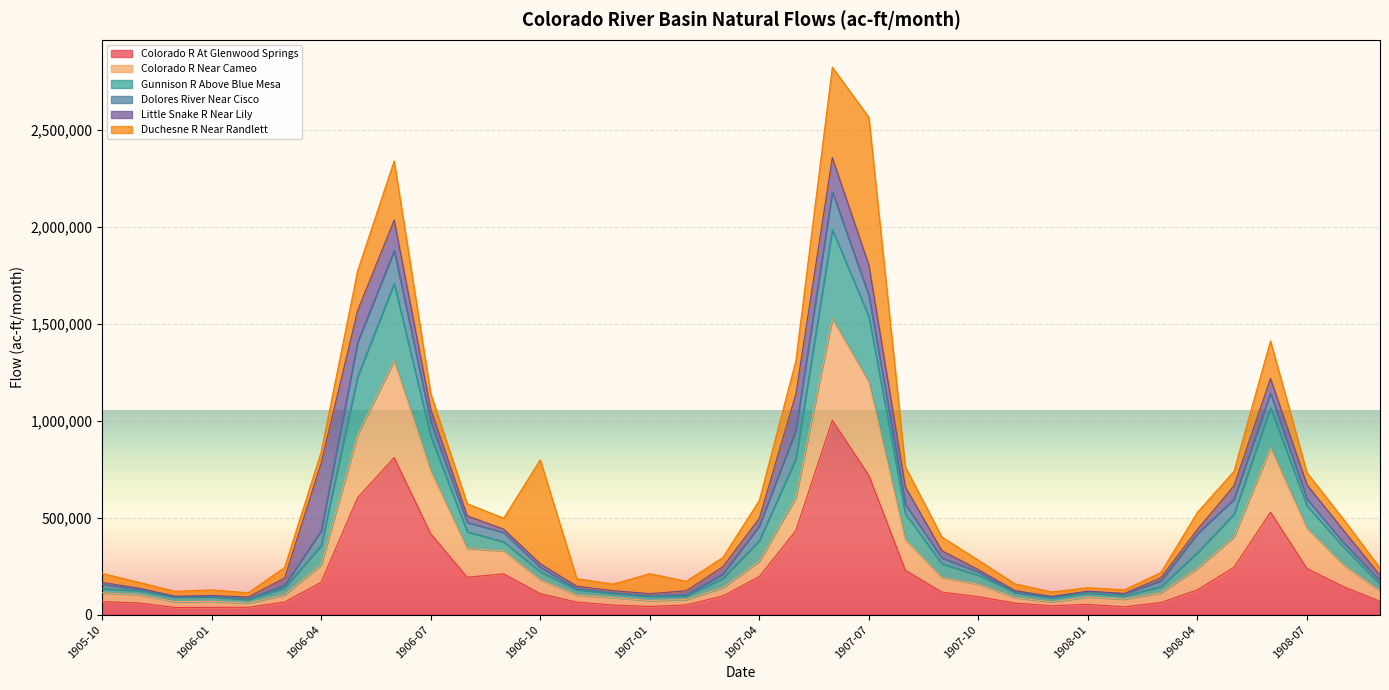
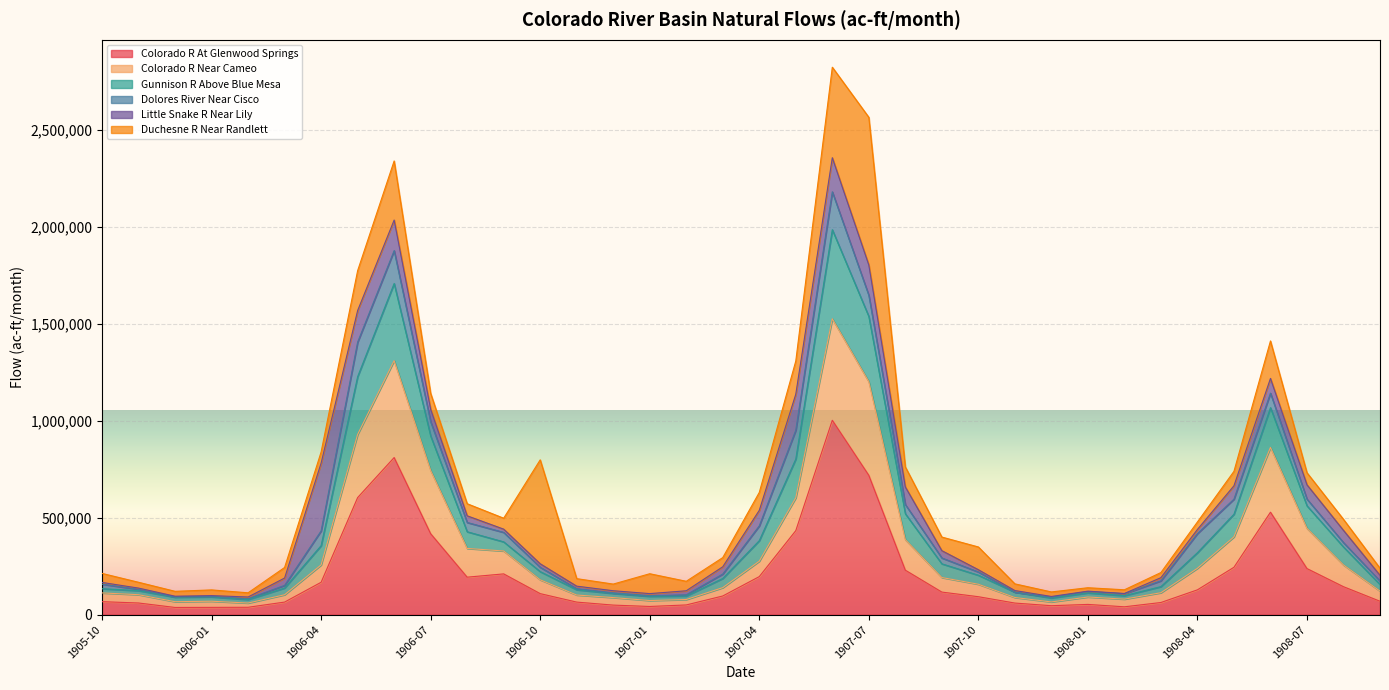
  {
    "Colorado R At Glenwood Springs": {
      "1905-10": "70,000",
      "1906-01": "40,000",
      "1906-04": "170,000",
      "1906-07": "420,000",
      "1906-10": "110,000",
      "1907-01": "40,000",
      "1907-04": "200,000",
      "1907-07": "720,000",
      "1907-10": "90,000",
      "1908-01": "50,000",
      "1908-04": "130,000",
      "1908-07": "240,000"
    },
    "Colorado R Near Cameo": {
      "1905-10": "50,000",
      "1906-01": "30,000",
      "1906-04": "90,000",
      "1906-07": "330,000",
      "1906-10": "70,000",
      "1907-01": "30,000",
      "1907-04": "80,000",
      "1907-07": "480,000",
      "1907-10": "60,000",
      "1908-01": "40,000",
      "1908-04": "110,000",
      "1908-07": "210,000"
    },
    "Little Snake R Near Lily": {
      "1906-04": "350,000",
      "1906-07": "60,000",
      "1906-10": "20,000",
-     "1907-04": "40,000",
+     "1907-04": "80,000",
      "1907-07": "160,000",
      "1908-04": "20,000",
      "1908-07": "70,000"
    },
    "Duchesne R Near Randlett": {
      "1905-10": "50,000",
      "1906-01": "30,000",
      "1906-04": "60,000",
      "1906-07": "80,000",
      "1906-10": "540,000",
      "1907-01": "100,000",
      "1907-04": "90,000",
      "1907-07": "760,000",
-     "1907-10": "50,000",
+     "1907-10": "120,000",
      "1908-01": "20,000",
-     "1908-04": "90,000",
+     "1908-04": "40,000",
      "1908-07": "60,000"
    }
  }
